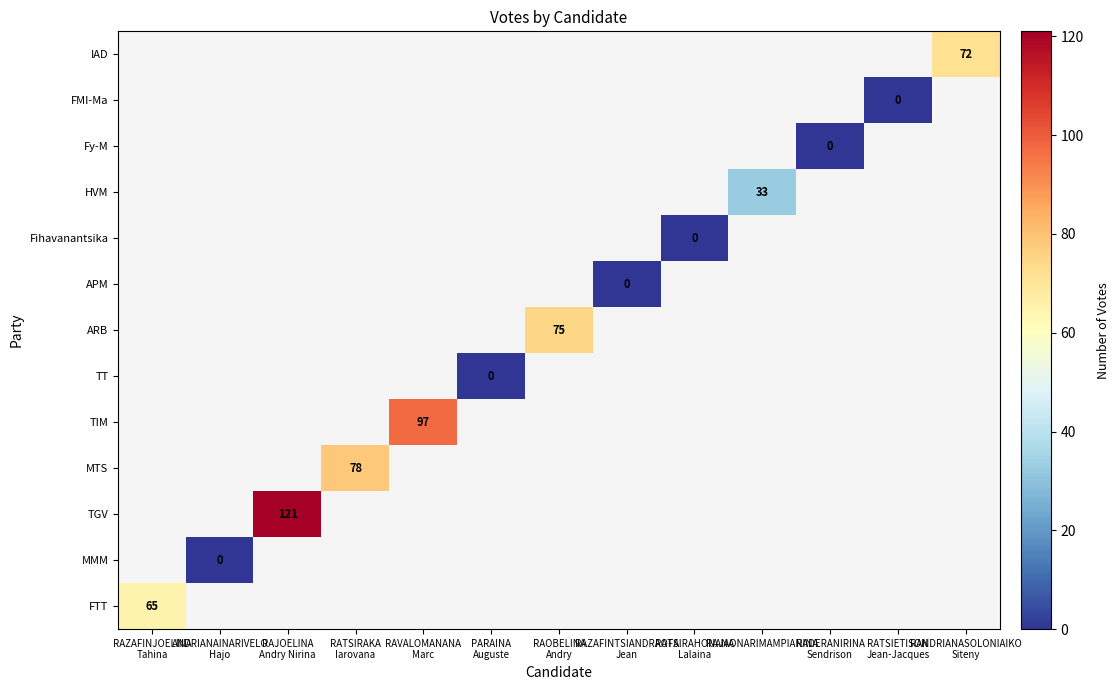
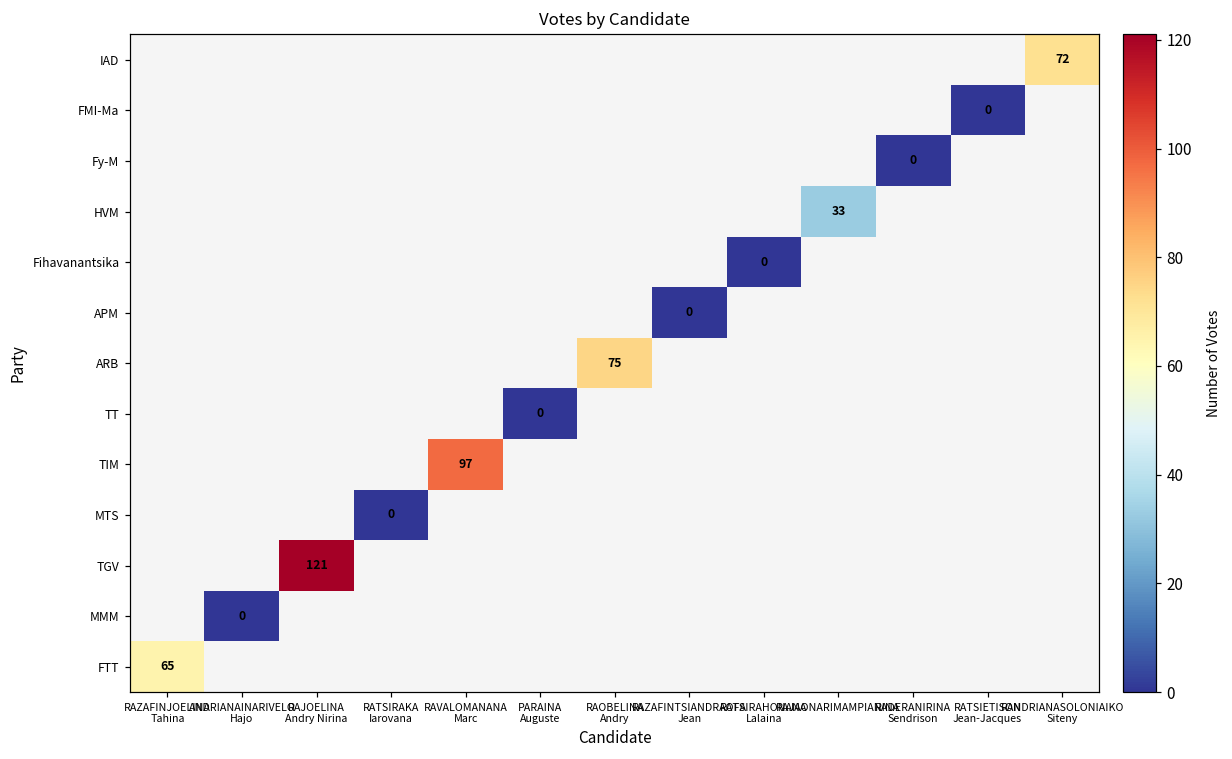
  {
    "TT": {
      "PARAINA Auguste": 0
    },
    "TIM": {
      "RAVALOMANANA Marc": 97
    },
    "MTS": {
-     "RATSIRAKA Iarovana": 78
+     "RATSIRAKA Iarovana": 0
    }
  }
